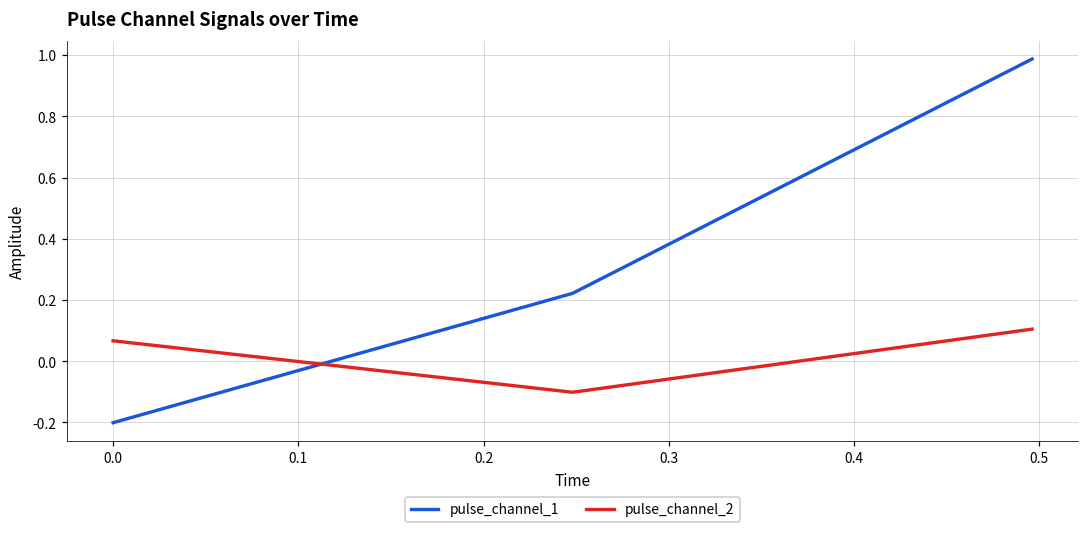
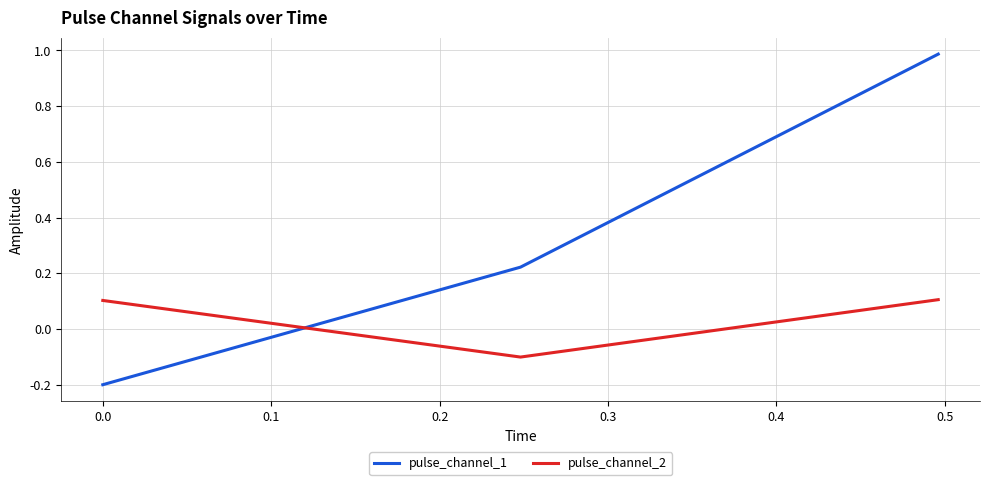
  {
    "pulse_channel_1": {
      "0.0": -0.20,
      "0.5": 0.99
    },
    "pulse_channel_2": {
-     "0.0": 0.07,
+     "0.0": 0.10,
      "0.5": 0.10
    }
  }
